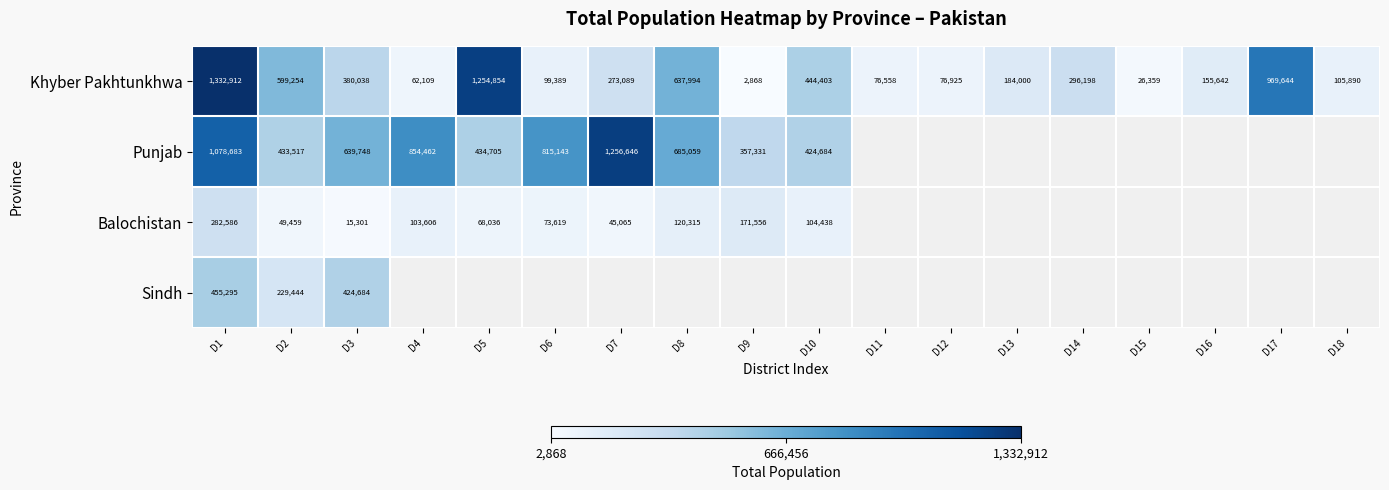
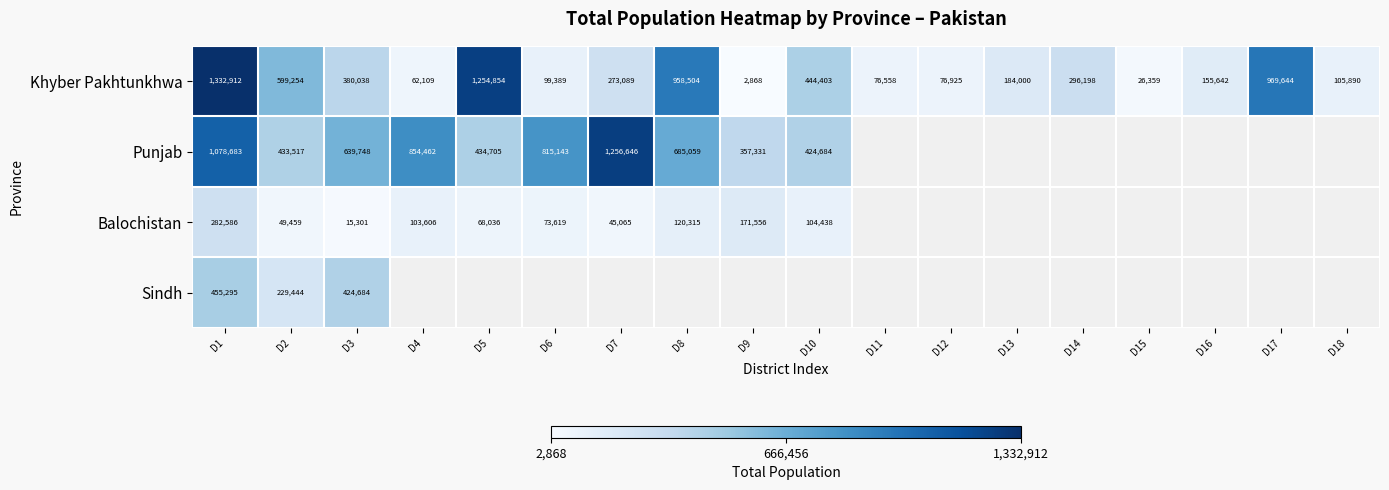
  {
    "Khyber Pakhtunkhwa": {
      "D1": "1,332,912",
      "D2": "599,254",
      "D3": "380,038",
      "D4": "62,109",
      "D5": "1,254,854",
      "D6": "99,389",
      "D7": "273,089",
-     "D8": "637,994",
+     "D8": "958,504",
      "D9": "2,868",
      "D10": "444,403",
      "D11": "76,558",
      "D12": "76,925",
      "D13": "184,000",
      "D14": "296,198",
      "D15": "26,359",
      "D16": "155,642",
      "D17": "969,644",
      "D18": "105,890"
    },
    "Punjab": {
      "D1": "1,078,683",
      "D2": "433,517",
      "D3": "639,748",
      "D4": "854,462",
      "D5": "434,705",
      "D6": "815,143",
      "D7": "1,256,646",
      "D8": "685,059",
      "D9": "357,331",
      "D10": "424,684"
    },
    "Balochistan": {
      "D1": "282,586",
      "D2": "49,459",
      "D3": "15,301",
      "D4": "103,606",
      "D5": "68,036",
      "D6": "73,619",
      "D7": "45,065",
      "D8": "120,315",
      "D9": "171,556",
      "D10": "104,438"
    },
    "Sindh": {
      "D1": "455,295",
      "D2": "229,444",
      "D3": "424,684"
    }
  }
